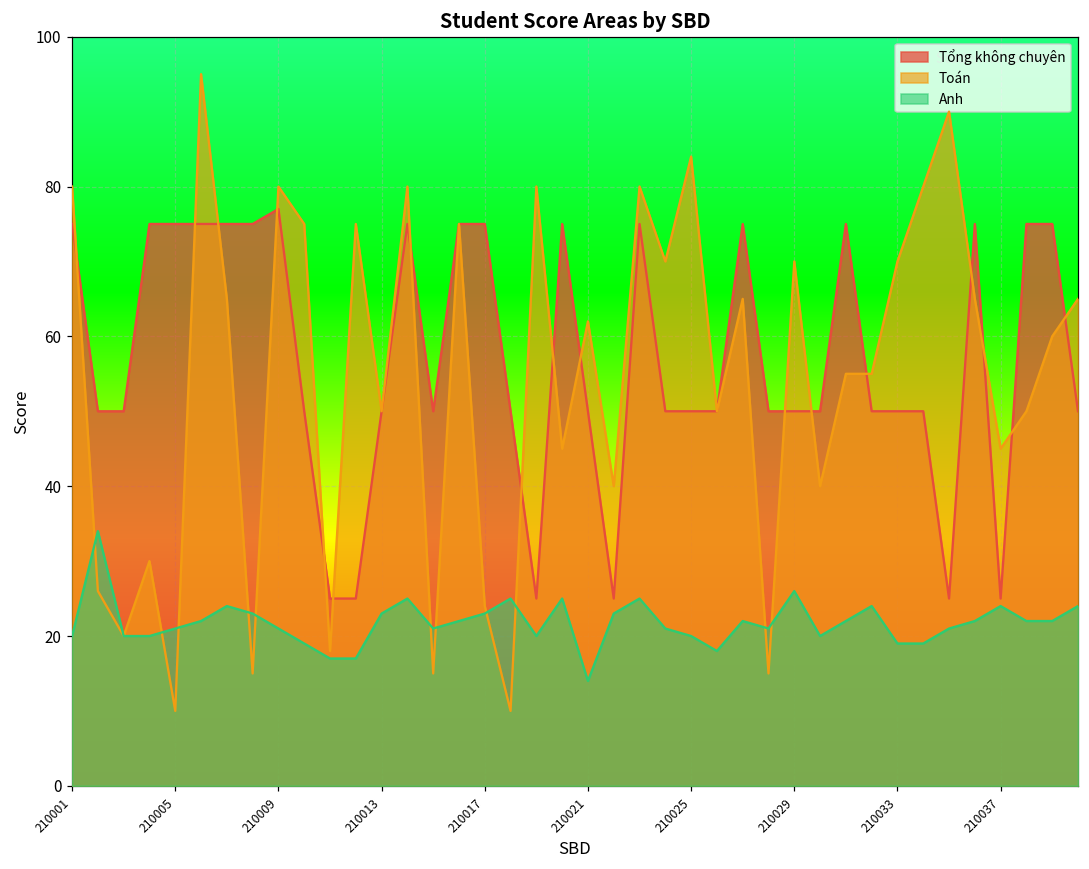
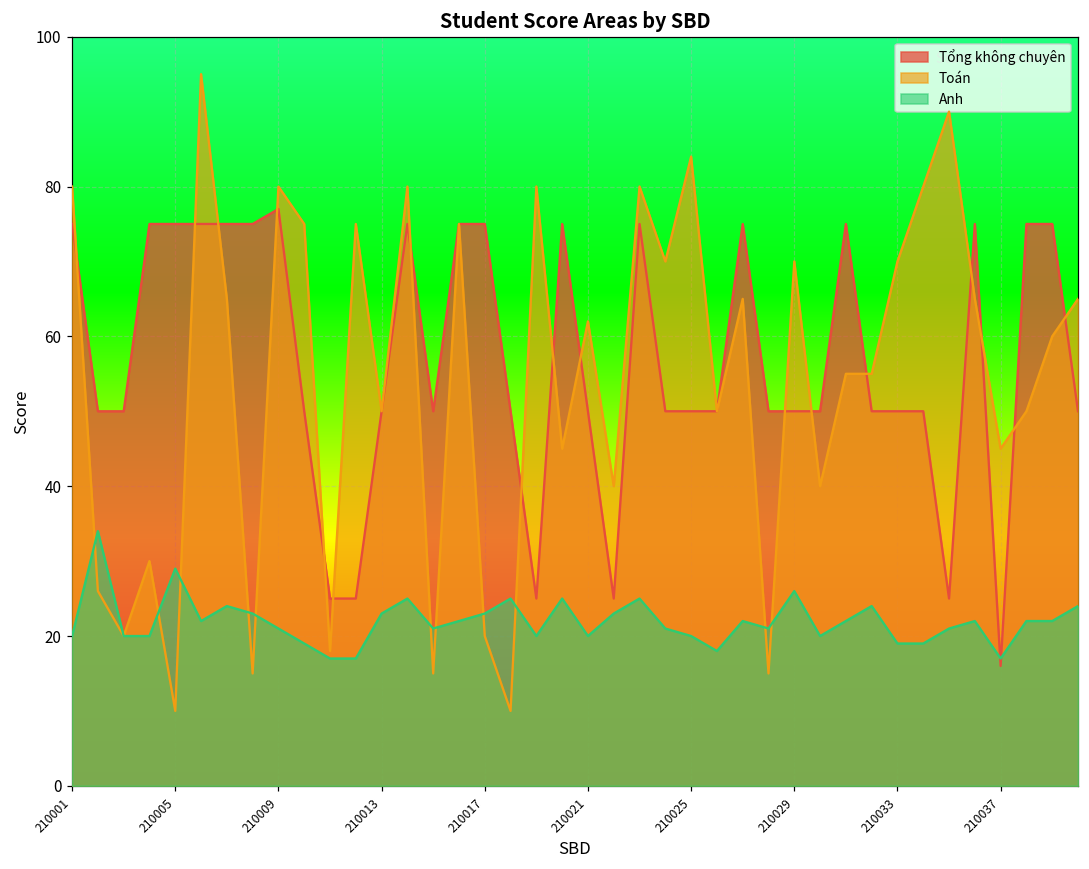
  {
    "Tổng không chuyên": {
      "210001": 75,
      "210005": 75,
      "210009": 77,
      "210017": 75,
      "210021": 50,
      "210025": 50,
      "210029": 50,
      "210033": 50,
-     "210037": 25
+     "210037": 16
    },
    "Toán": {
      "210001": 80,
      "210005": 10,
      "210009": 80,
-     "210017": 24,
+     "210017": 20,
      "210021": 62,
      "210025": 84,
      "210029": 70,
      "210033": 70,
      "210037": 45
    },
    "Anh": {
      "210001": 20,
-     "210005": 21,
+     "210005": 29,
      "210009": 21,
      "210013": 23,
      "210017": 23,
-     "210021": 14,
+     "210021": 20,
      "210025": 20,
      "210029": 26,
      "210033": 19,
-     "210037": 24
+     "210037": 17
    }
  }
